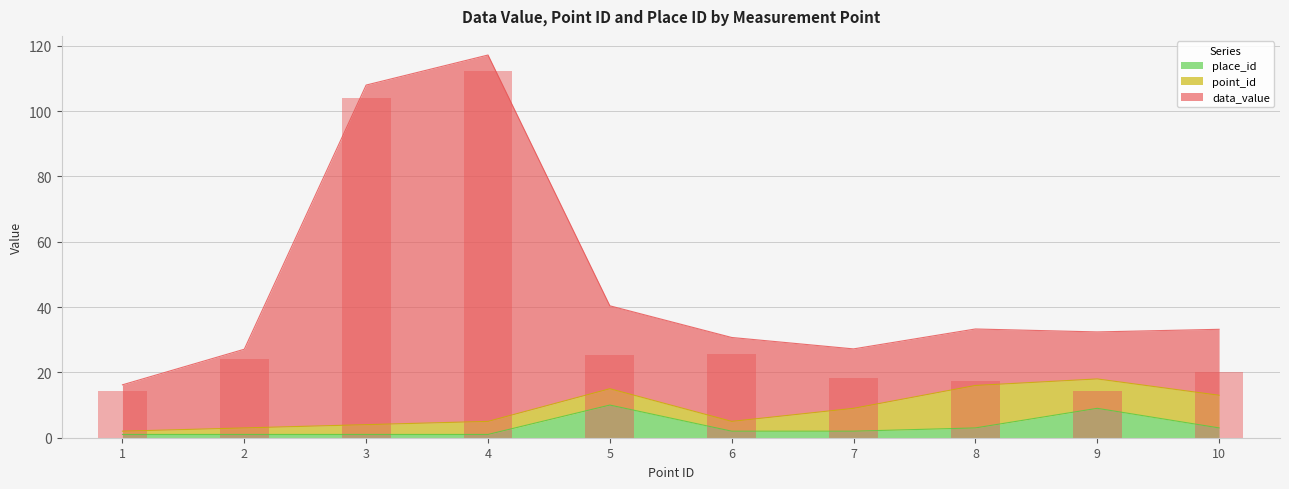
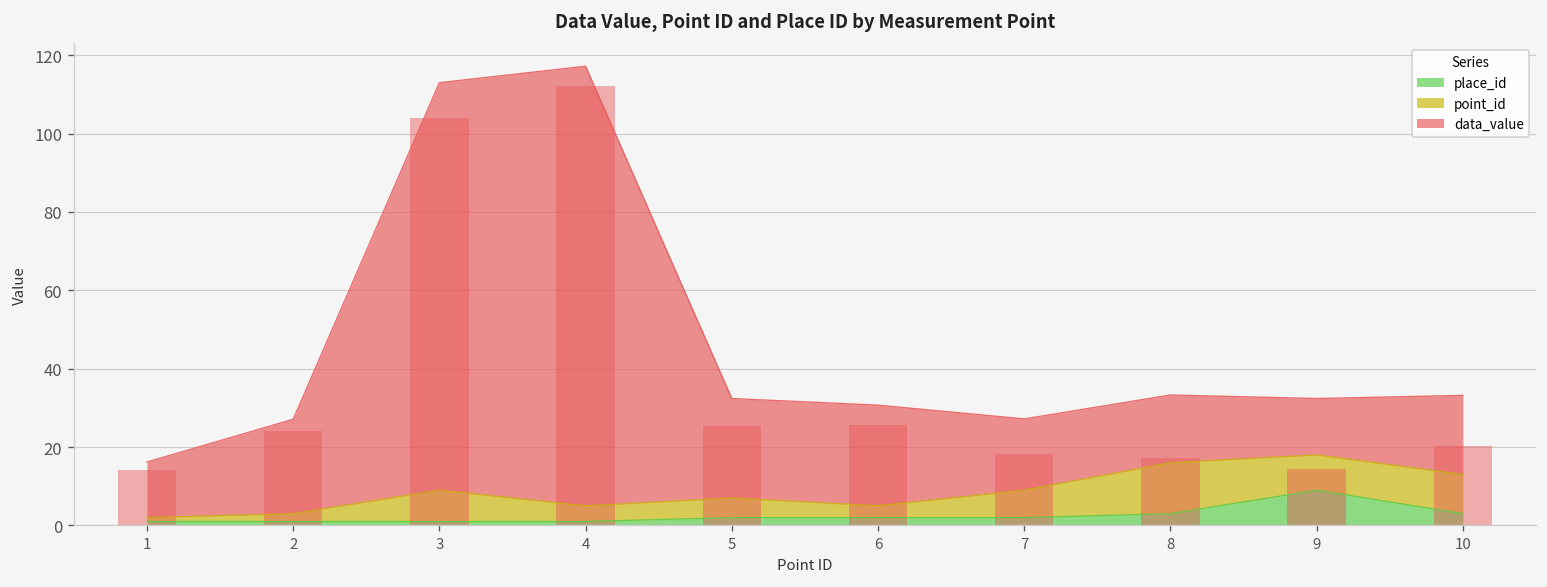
  {
    "place_id": {
      "1": 1,
      "2": 1,
      "3": 1,
      "4": 1,
-     "5": 10,
+     "5": 2,
      "6": 2,
      "7": 2,
      "8": 3,
      "9": 9,
      "10": 3
    },
    "point_id": {
      "1": 1,
      "2": 2,
-     "3": 3,
+     "3": 8,
      "4": 4,
      "5": 5,
      "6": 3,
      "7": 7,
      "8": 13,
      "9": 9,
      "10": 10
    }
  }
